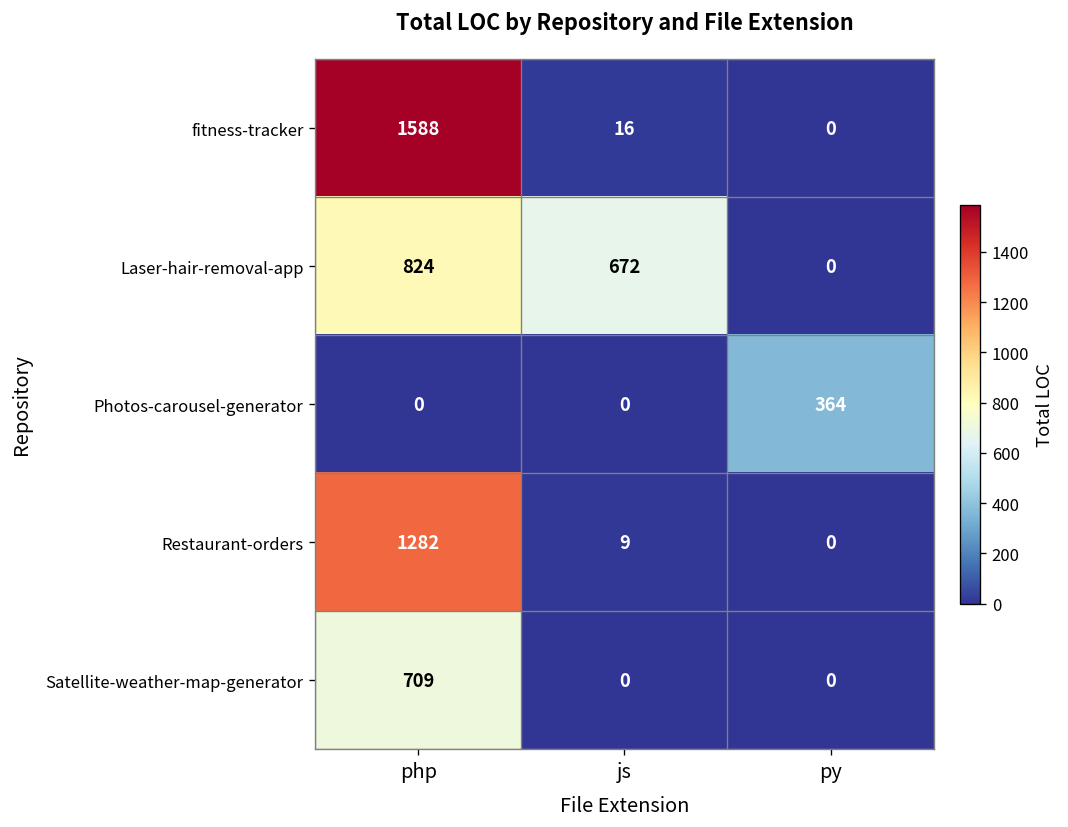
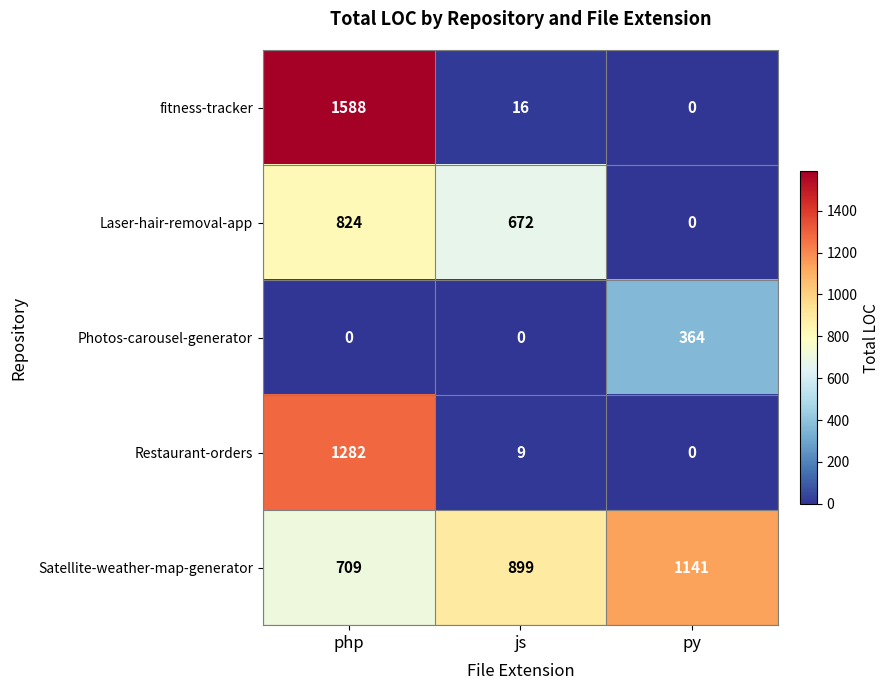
  {
    "fitness-tracker": {
      "php": 1588,
      "js": 16,
      "py": 0
    },
    "Laser-hair-removal-app": {
      "php": 824,
      "js": 672,
      "py": 0
    },
    "Photos-carousel-generator": {
      "php": 0,
      "js": 0,
      "py": 364
    },
    "Restaurant-orders": {
      "php": 1282,
      "js": 9,
      "py": 0
    },
    "Satellite-weather-map-generator": {
      "php": 709,
-     "js": 0,
-     "py": 0
+     "js": 899,
+     "py": 1141
    }
  }
